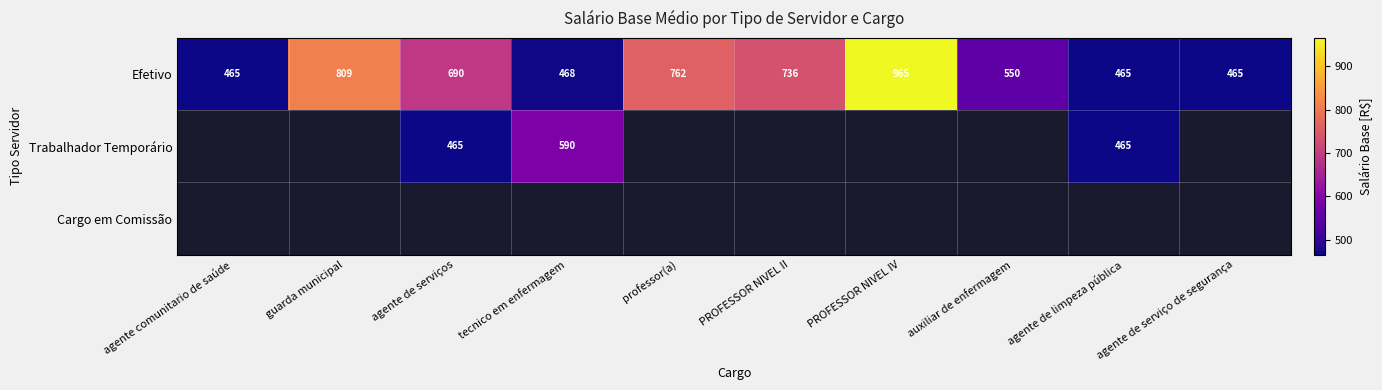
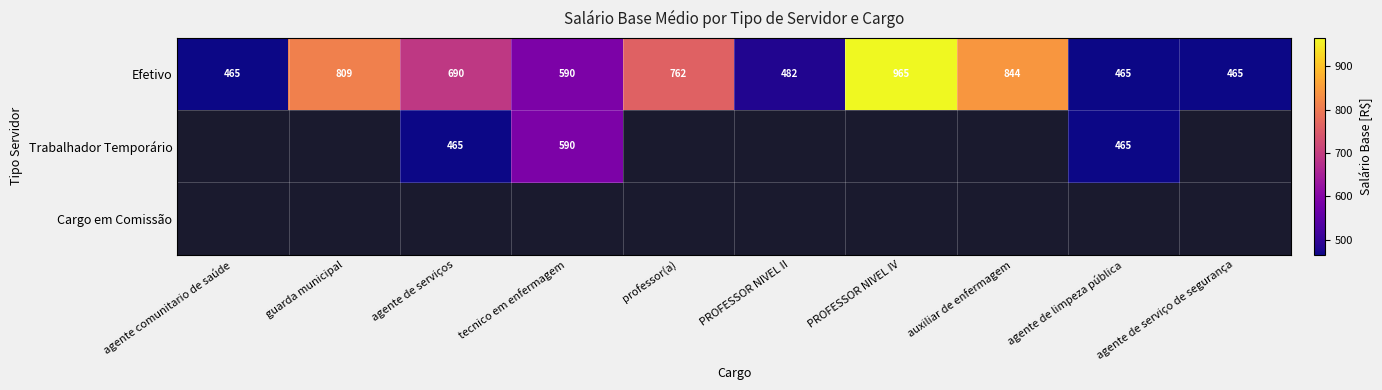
  {
    "Efetivo": {
      "agente comunitario de saúde": 465,
      "guarda municipal": 809,
      "agente de serviços": 690,
-     "tecnico em enfermagem": 468,
+     "tecnico em enfermagem": 590,
      "professor(a)": 762,
-     "PROFESSOR NIVEL II": 736,
+     "PROFESSOR NIVEL II": 482,
      "PROFESSOR NIVEL IV": 965,
-     "auxiliar de enfermagem": 550,
+     "auxiliar de enfermagem": 844,
      "agente de limpeza pública": 465,
      "agente de serviço de segurança": 465
    },
    "Trabalhador Temporário": {
      "agente de serviços": 465,
      "tecnico em enfermagem": 590,
      "agente de limpeza pública": 465
    }
  }
